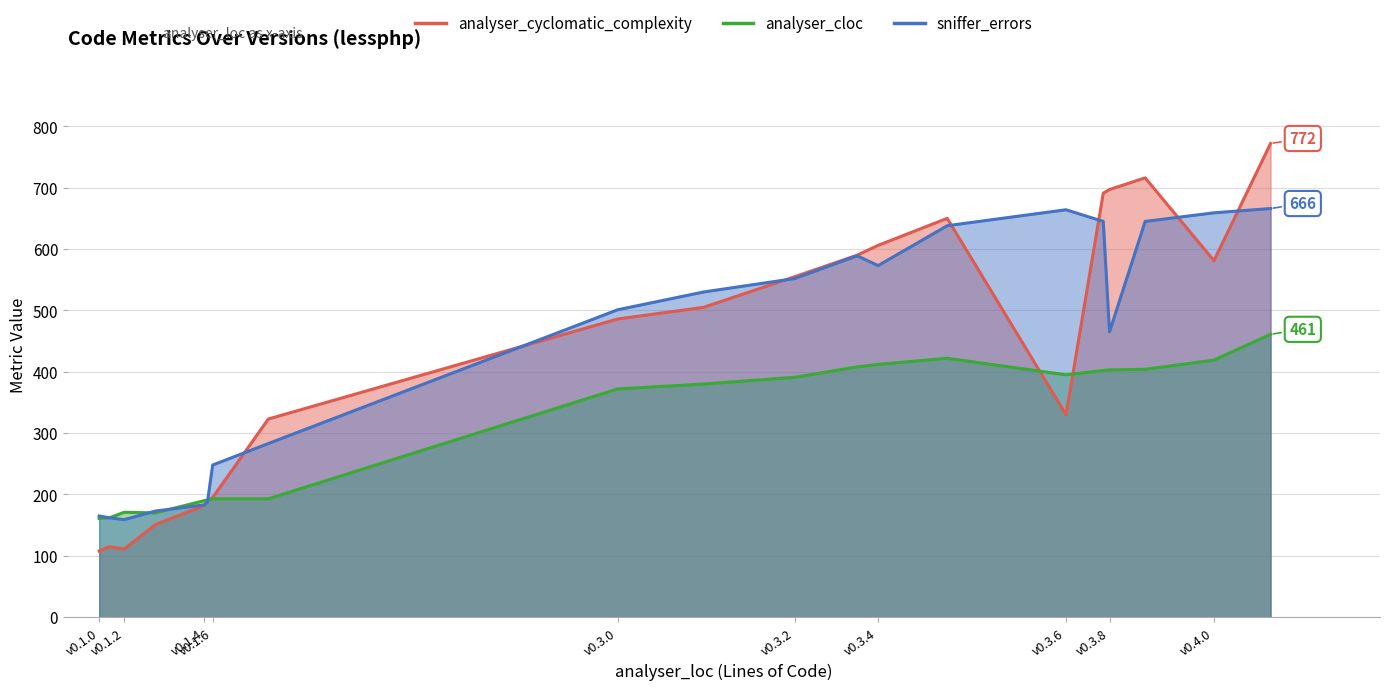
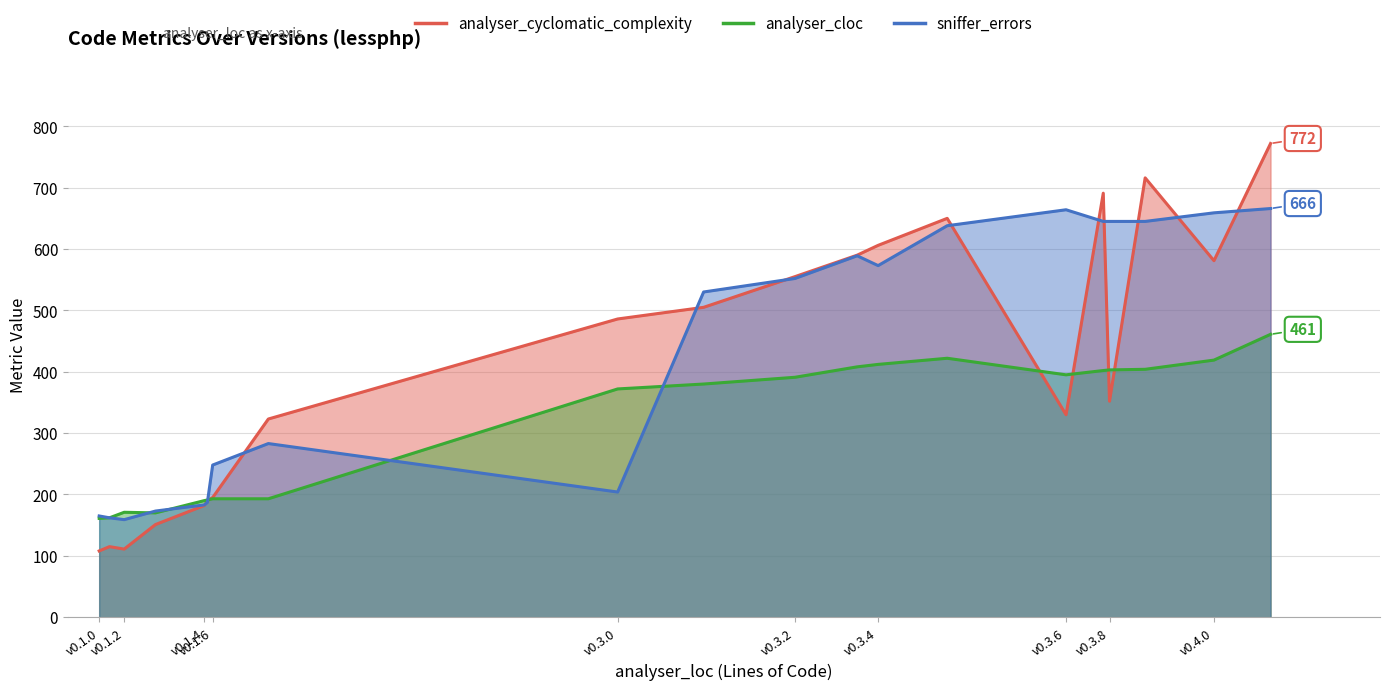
  {
    "analyser_cyclomatic_complexity": {
      "v0.1.0": 110,
      "v0.1.2": 110,
      "v0.3.0": 490,
      "v0.3.4": 610,
      "v0.3.6": 330,
-     "v0.3.8": 700,
+     "v0.3.8": 350,
      "v0.4.0": 580
    },
    "analyser_cloc": {
      "v0.1.2": 170,
      "v0.1.4": 190,
      "v0.3.0": 370,
      "v0.3.2": 390,
      "v0.3.4": 410,
      "v0.3.6": 400,
      "v0.3.8": 400,
      "v0.4.0": 420
    },
    "sniffer_errors": {
      "v0.1.2": 160,
      "v0.1.6": 250,
-     "v0.3.0": 500,
+     "v0.3.0": 200,
      "v0.3.4": 570,
      "v0.3.6": 660,
-     "v0.3.8": 470,
+     "v0.3.8": 650,
      "v0.4.0": 660
    }
  }
